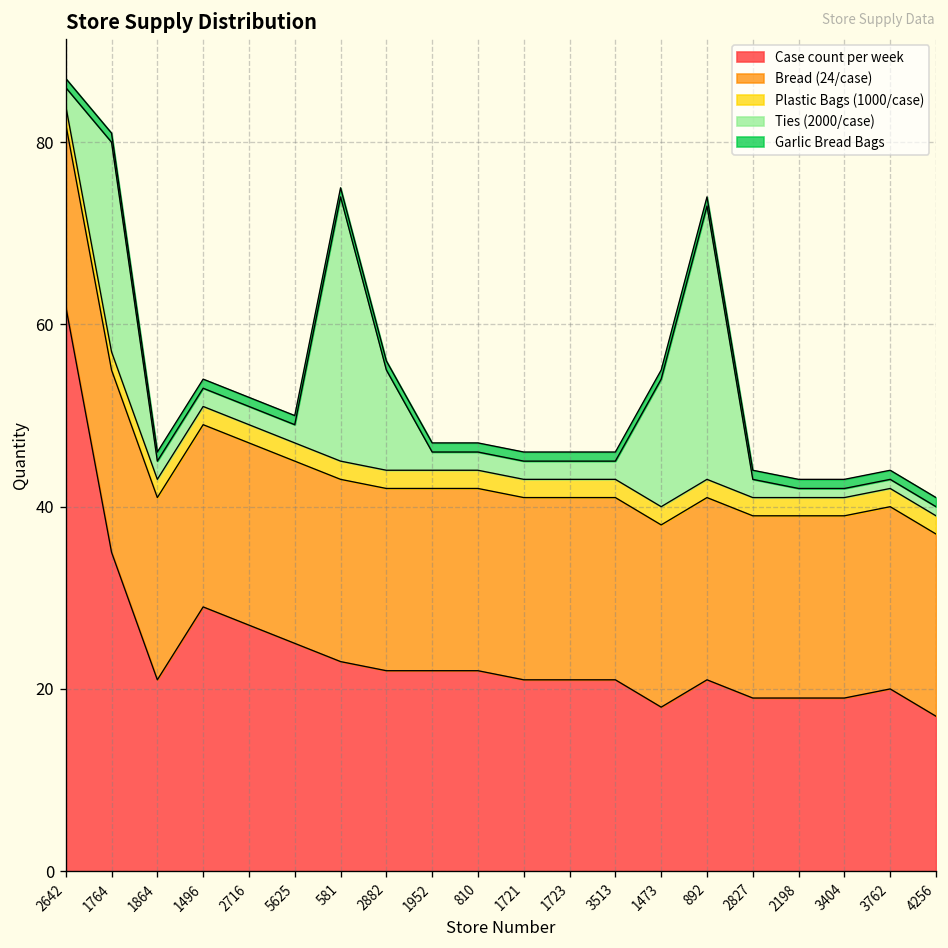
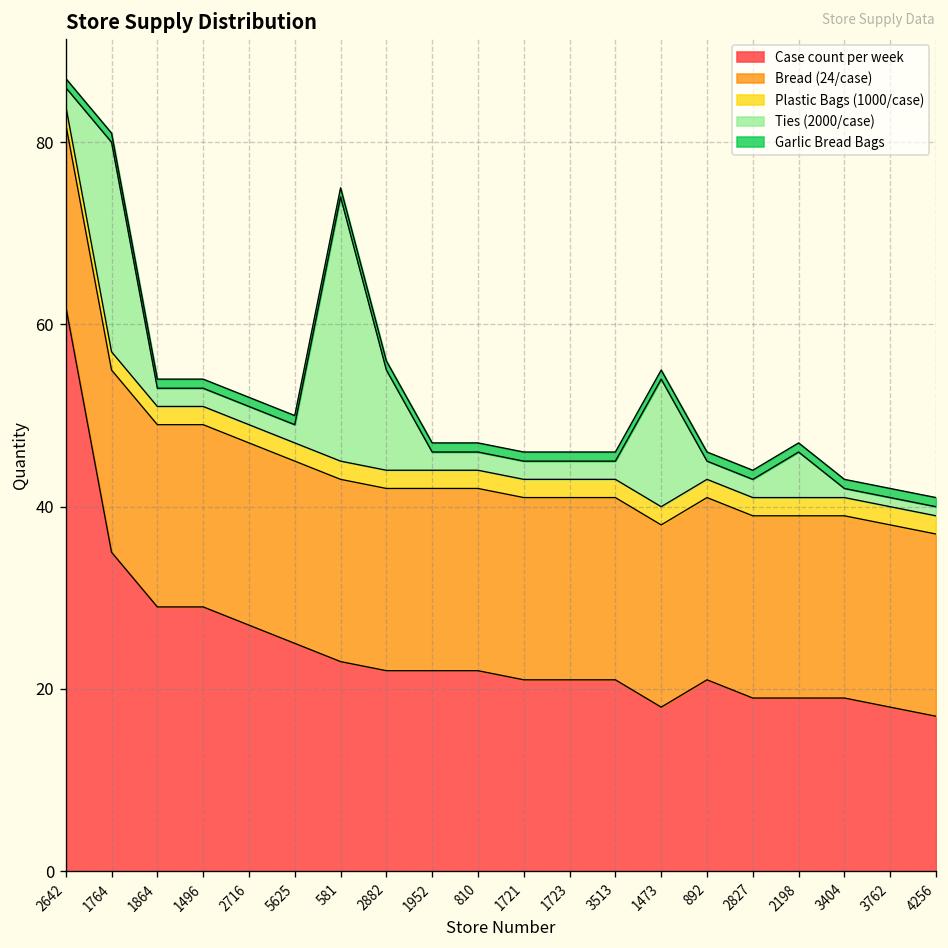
  {
    "Case count per week": {
      "2642": 62,
      "1764": 35,
-     "1864": 21,
+     "1864": 29,
      "1496": 29,
      "2716": 27,
      "5625": 25,
      "581": 23,
      "2882": 22,
      "1952": 22,
      "810": 22,
      "1721": 21,
      "1723": 21,
      "3513": 21,
      "1473": 18,
      "892": 21,
      "2827": 19,
      "2198": 19,
      "3404": 19,
-     "3762": 20,
+     "3762": 18,
      "4256": 17
    },
    "Bread (24/case)": {
      "2642": 20,
      "1764": 20,
      "1864": 20,
      "1496": 20,
      "2716": 20,
      "5625": 20,
      "581": 20,
      "2882": 20,
      "1952": 20,
      "810": 20,
      "1721": 20,
      "1723": 20,
      "3513": 20,
      "1473": 20,
      "892": 20,
      "2827": 20,
      "2198": 20,
      "3404": 20,
      "3762": 20,
      "4256": 20
    },
    "Plastic Bags (1000/case)": {
      "2642": 2,
      "1764": 2,
      "1864": 2,
      "1496": 2,
      "2716": 2,
      "5625": 2,
      "581": 2,
      "2882": 2,
      "1952": 2,
      "810": 2,
      "1721": 2,
      "1723": 2,
      "3513": 2,
      "1473": 2,
      "892": 2,
      "2827": 2,
      "2198": 2,
      "3404": 2,
      "3762": 2,
      "4256": 2
    },
    "Ties (2000/case)": {
      "2642": 2,
      "1764": 23,
      "1864": 2,
      "1496": 2,
      "2716": 2,
      "5625": 2,
      "581": 29,
      "2882": 11,
      "1952": 2,
      "810": 2,
      "1721": 2,
      "1723": 2,
      "3513": 2,
      "1473": 14,
-     "892": 30,
+     "892": 2,
      "2827": 2,
-     "2198": 1,
+     "2198": 5,
      "3404": 1,
      "3762": 1,
      "4256": 1
    },
    "Garlic Bread Bags": {
      "2642": 1,
      "1764": 1,
      "1864": 1,
      "1496": 1,
      "2716": 1,
      "5625": 1,
      "581": 1,
      "2882": 1,
      "1952": 1,
      "810": 1,
      "1721": 1,
      "1723": 1,
      "3513": 1,
      "1473": 1,
      "892": 1,
      "2827": 1,
      "2198": 1,
      "3404": 1,
      "3762": 1,
      "4256": 1
    }
  }
